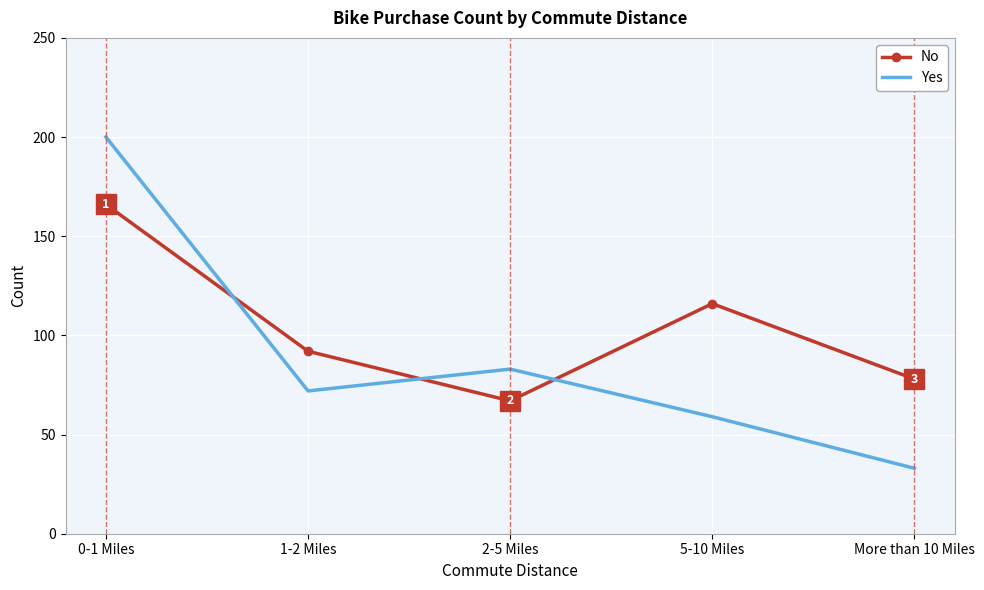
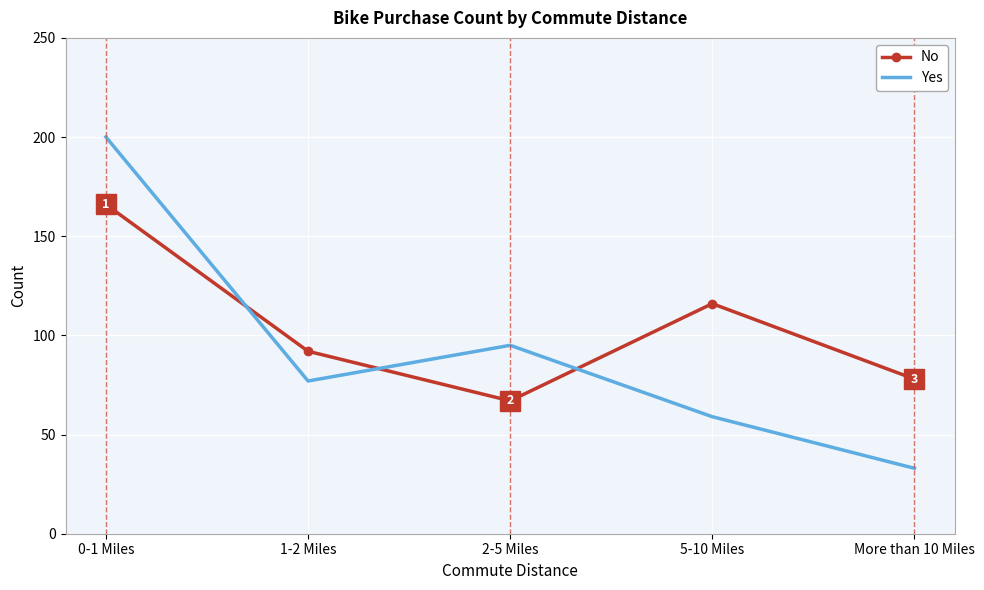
  {
    "Yes": {
      "0-1 Miles": 200,
-     "1-2 Miles": 72,
-     "2-5 Miles": 83,
+     "1-2 Miles": 77,
+     "2-5 Miles": 95,
      "5-10 Miles": 59,
      "More than 10 Miles": 33
    }
  }
